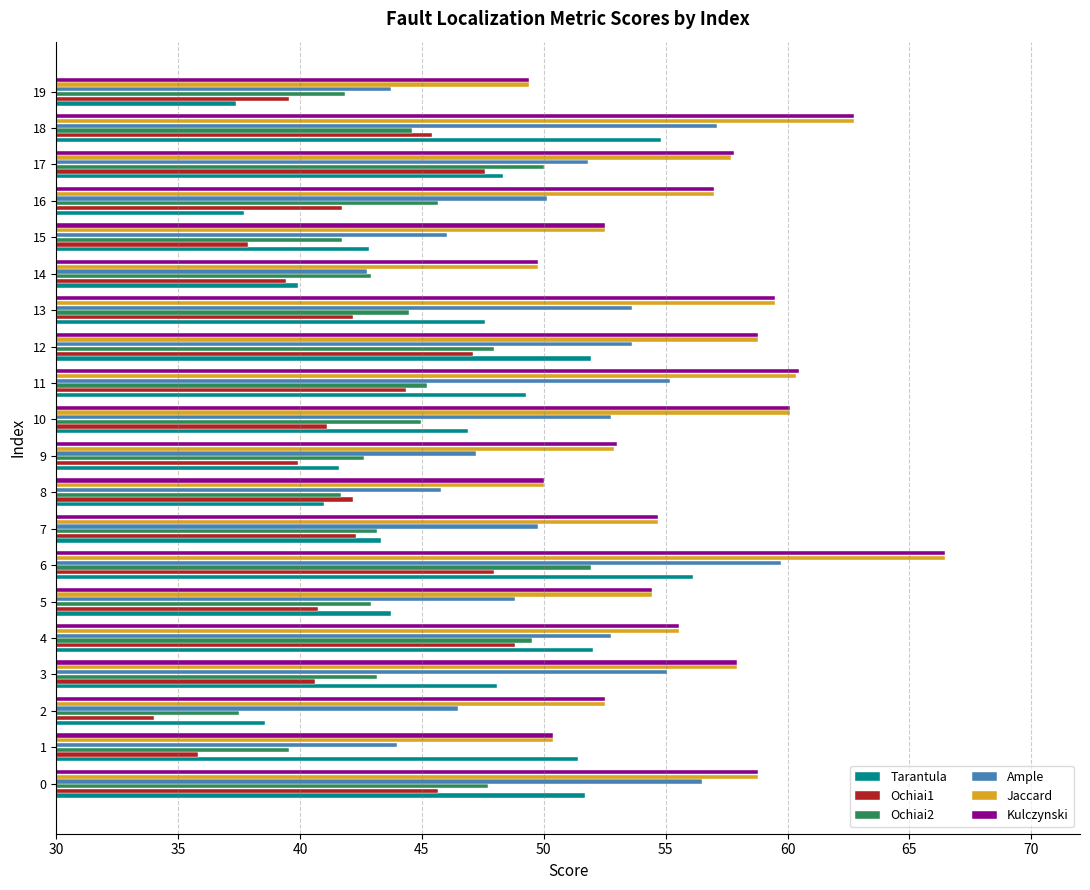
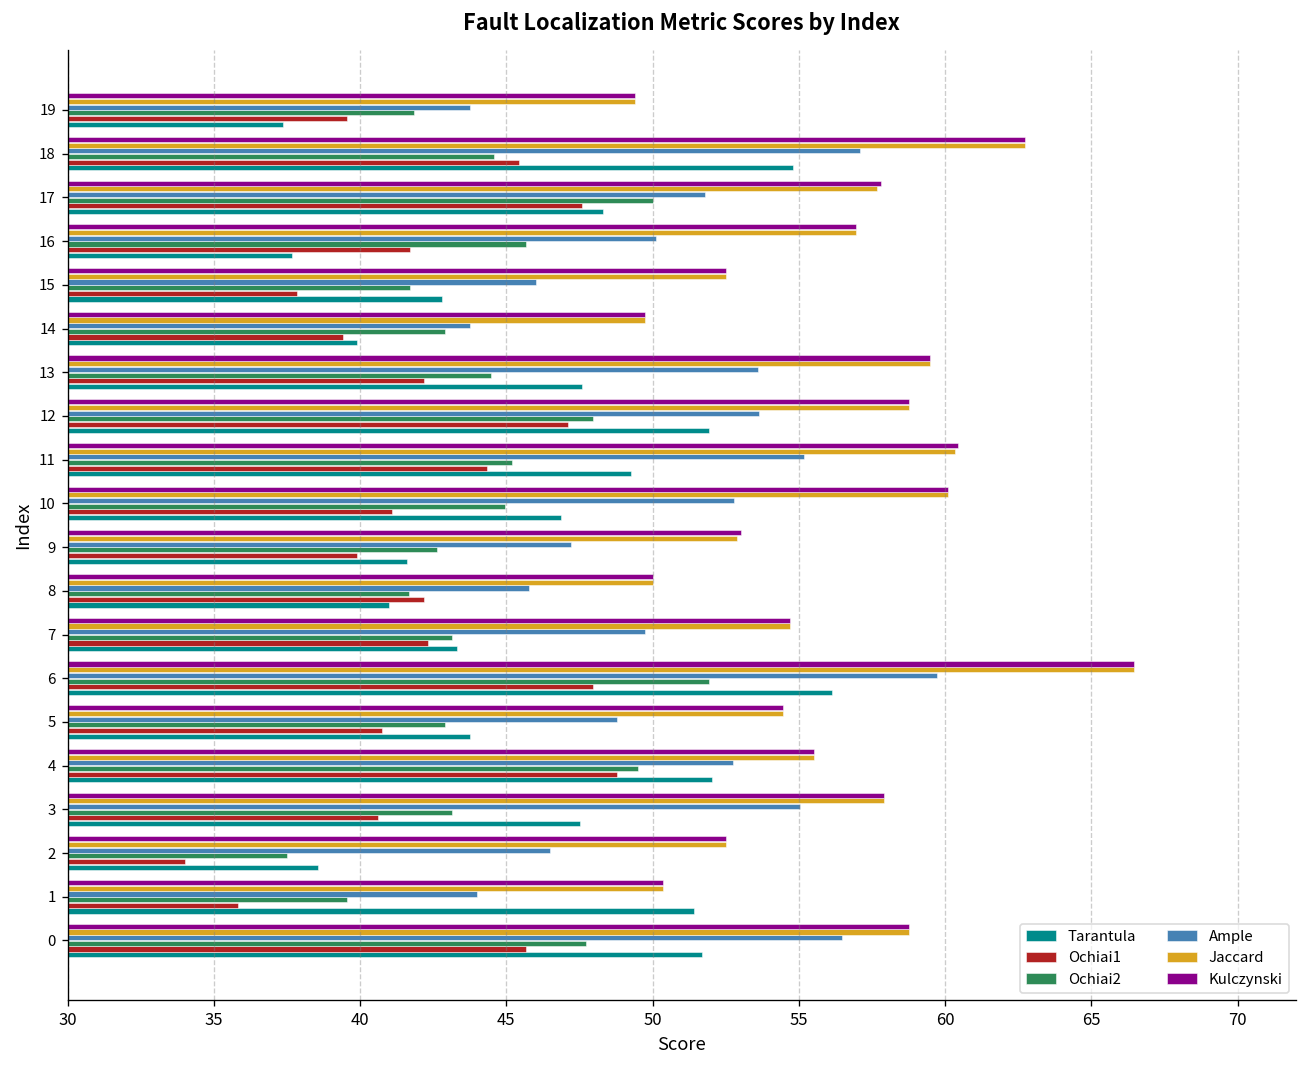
  {
    "Tarantula": {
      "19": 37.4,
      "18": 54.8,
      "17": 48.3,
      "16": 37.7,
      "15": 42.8,
      "14": 39.9,
      "13": 47.6,
      "12": 51.9,
      "11": 49.3,
      "10": 46.9,
      "9": 41.6,
      "8": 41.0,
      "7": 43.3,
      "6": 56.1,
      "5": 43.8,
      "4": 52.0,
-     "3": 48.1,
+     "3": 47.5,
      "2": 38.6,
      "1": 51.4,
      "0": 51.7
    },
    "Ochiai1": {
      "19": 39.5,
      "18": 45.4,
      "17": 47.6,
      "16": 41.7,
      "15": 37.9,
      "14": 39.4,
      "13": 42.2,
      "12": 47.1,
      "11": 44.4,
      "10": 41.1,
      "9": 39.9,
      "8": 42.2,
      "7": 42.3,
      "6": 48.0,
      "5": 40.8,
      "4": 48.8,
      "3": 40.6,
      "2": 34.0,
      "1": 35.8,
      "0": 45.7
    },
    "Ochiai2": {
      "19": 41.8,
      "18": 44.6,
      "17": 50.0,
      "16": 45.7,
      "15": 41.7,
      "14": 42.9,
      "13": 44.5,
      "12": 48.0,
      "11": 45.2,
      "10": 45.0,
      "9": 42.6,
      "8": 41.7,
      "7": 43.2,
      "6": 51.9,
      "5": 42.9,
      "4": 49.5,
      "3": 43.2,
      "2": 37.5,
      "1": 39.5,
      "0": 47.7
    },
    "Ample": {
      "19": 43.8,
      "18": 57.1,
      "17": 51.8,
      "16": 50.1,
      "15": 46.0,
-     "14": 42.8,
+     "14": 43.8,
      "13": 53.6,
      "12": 53.6,
      "11": 55.2,
      "10": 52.8,
      "9": 47.2,
      "8": 45.8,
      "7": 49.8,
      "6": 59.7,
      "5": 48.8,
      "4": 52.8,
      "3": 55.1,
      "2": 46.5,
      "1": 44.0,
      "0": 56.5
    },
    "Jaccard": {
      "19": 49.4,
      "18": 62.7,
      "17": 57.7,
      "16": 57.0,
      "15": 52.5,
      "14": 49.8,
      "13": 59.5,
      "12": 58.8,
      "11": 60.3,
      "10": 60.1,
      "9": 52.9,
      "8": 50.0,
      "7": 54.7,
      "6": 66.5,
      "5": 54.5,
      "4": 55.5,
      "3": 57.9,
      "2": 52.5,
      "1": 50.4,
      "0": 58.8
    },
    "Kulczynski": {
      "19": 49.4,
      "18": 62.7,
      "17": 57.8,
      "16": 57.0,
      "15": 52.5,
      "14": 49.8,
      "13": 59.5,
      "12": 58.8,
      "11": 60.5,
      "10": 60.1,
      "9": 53.0,
      "8": 50.0,
      "7": 54.7,
      "6": 66.5,
      "5": 54.5,
      "4": 55.5,
      "3": 57.9,
      "2": 52.5,
      "1": 50.4,
      "0": 58.8
    }
  }
